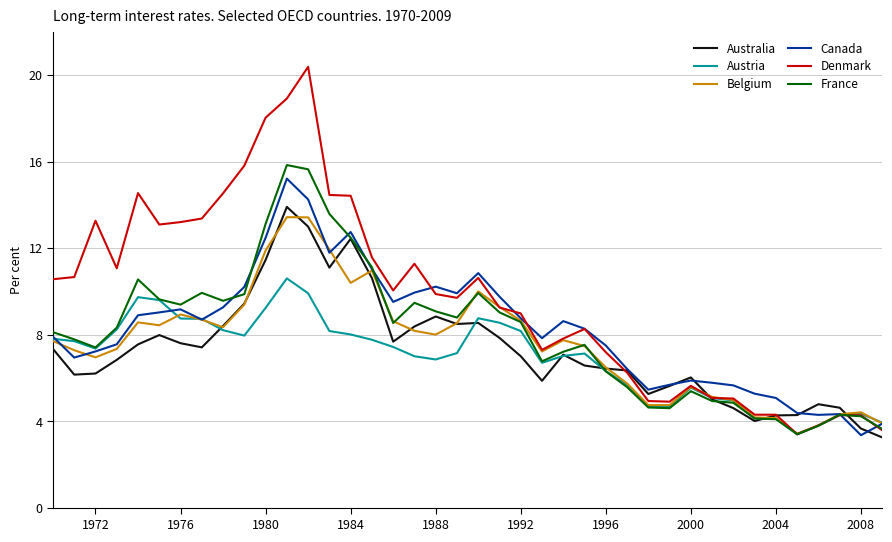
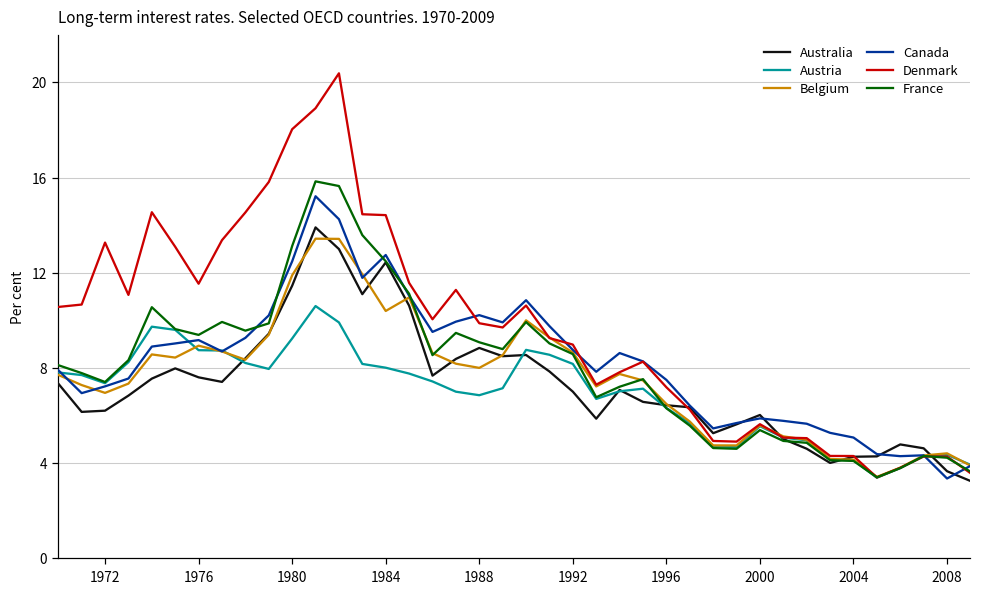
  {
    "Australia": {
      "1972": 6.2,
      "1976": 7.6,
      "1980": 11.5,
      "1988": 8.8,
      "1992": 7.0,
      "2000": 6.0,
      "2008": 3.7
    },
    "Austria": {
      "1976": 8.8,
      "1980": 9.2,
      "1984": 8.0,
      "1988": 6.9,
      "1992": 8.2
    },
    "Belgium": {
      "1972": 7.0,
      "1976": 8.9,
      "1980": 11.9,
      "1984": 10.4,
      "1988": 8.0
    },
    "Canada": {
      "1972": 7.2,
      "1976": 9.2,
      "1980": 12.5,
      "1984": 12.8,
      "1988": 10.2,
      "1996": 7.5,
      "2000": 5.9,
      "2004": 5.1,
      "2008": 3.4
    },
    "Denmark": {
      "1972": 13.3,
-     "1976": 13.2,
+     "1976": 11.5,
      "1980": 18.0,
      "1984": 14.4,
      "1988": 9.9,
      "1992": 9.0,
      "1996": 7.2
    },
    "France": {
      "1976": 9.4,
      "1980": 13.1,
      "1988": 9.1,
      "2000": 5.4
    }
  }
